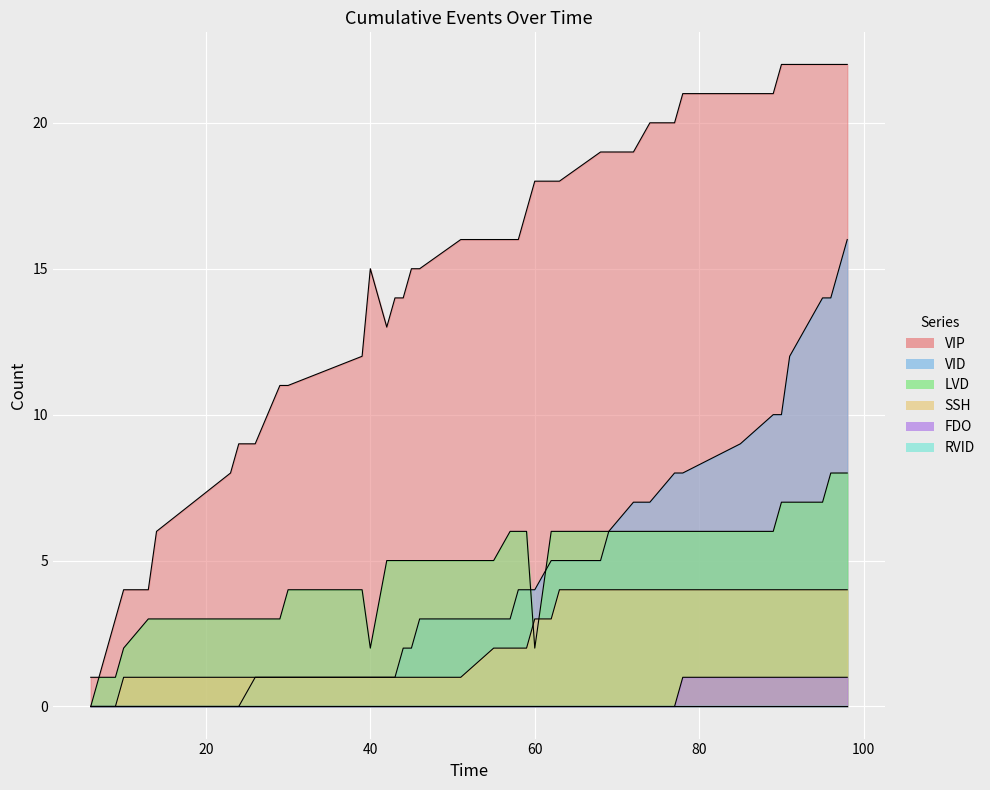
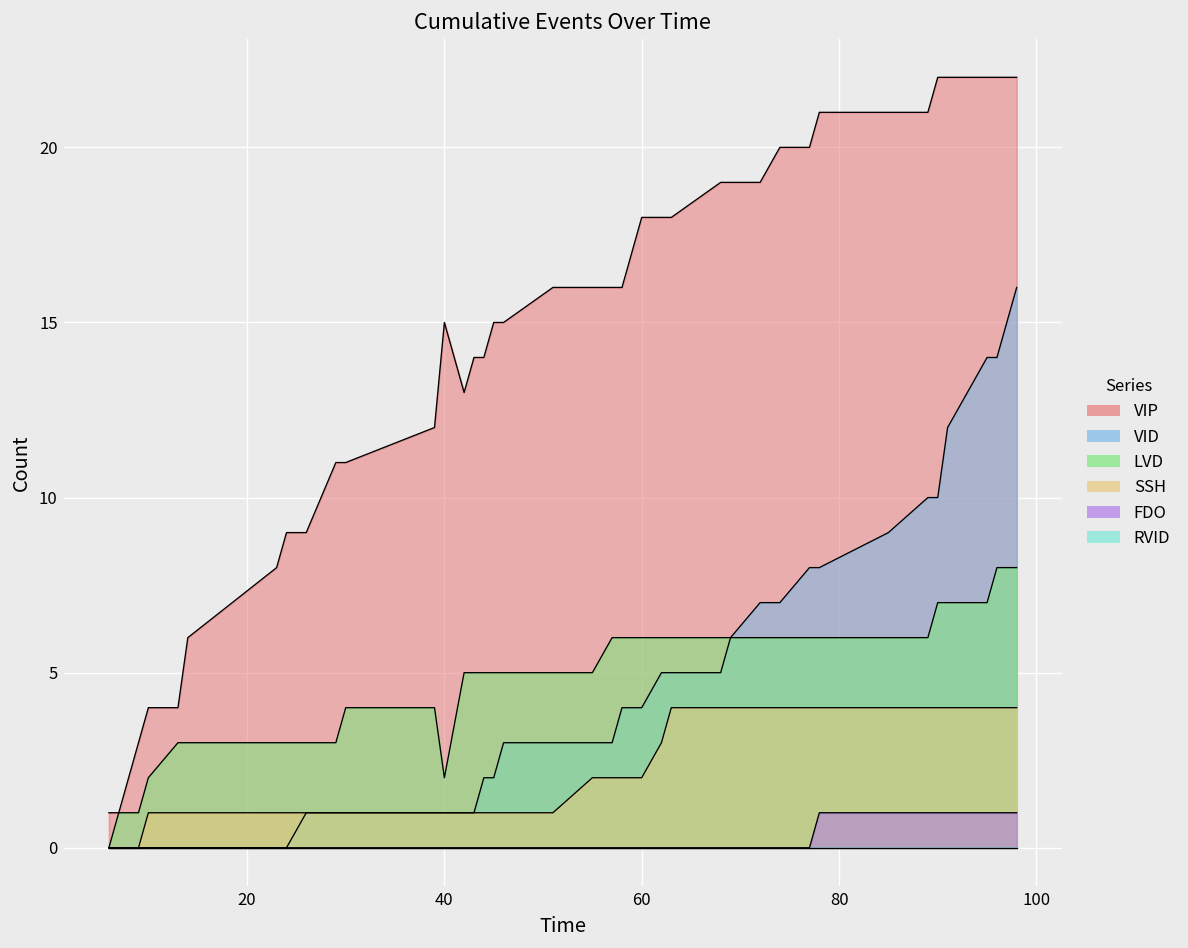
  {
    "VIP": {
      "40": 15,
      "60": 18
    },
    "LVD": {
      "40": 2,
-     "60": 2
+     "60": 6
    },
    "SSH": {
-     "60": 3
+     "60": 2
    }
  }
